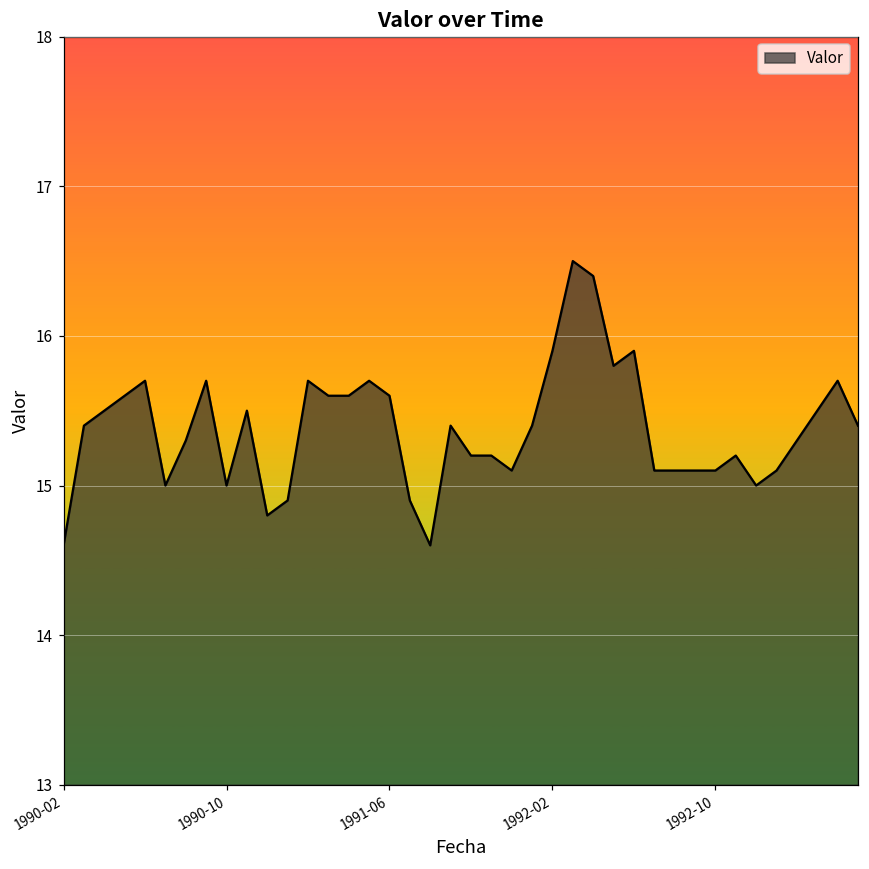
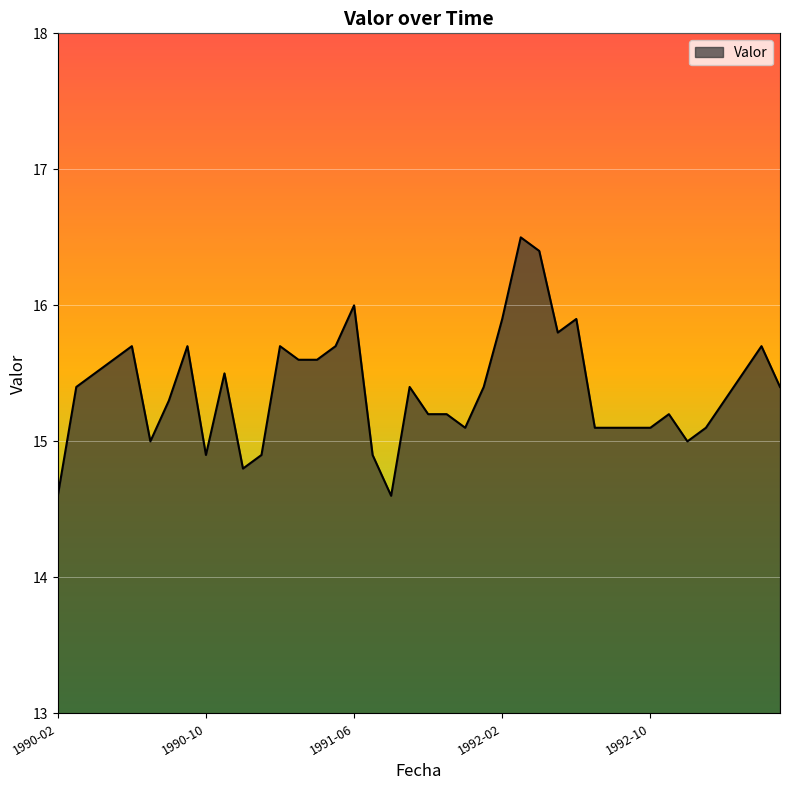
  {
    "1990-02": 14.6,
-   "1990-10": 15.0,
-   "1991-06": 15.6,
+   "1990-10": 14.9,
+   "1991-06": 16.0,
    "1992-02": 15.9,
    "1992-10": 15.1
  }
